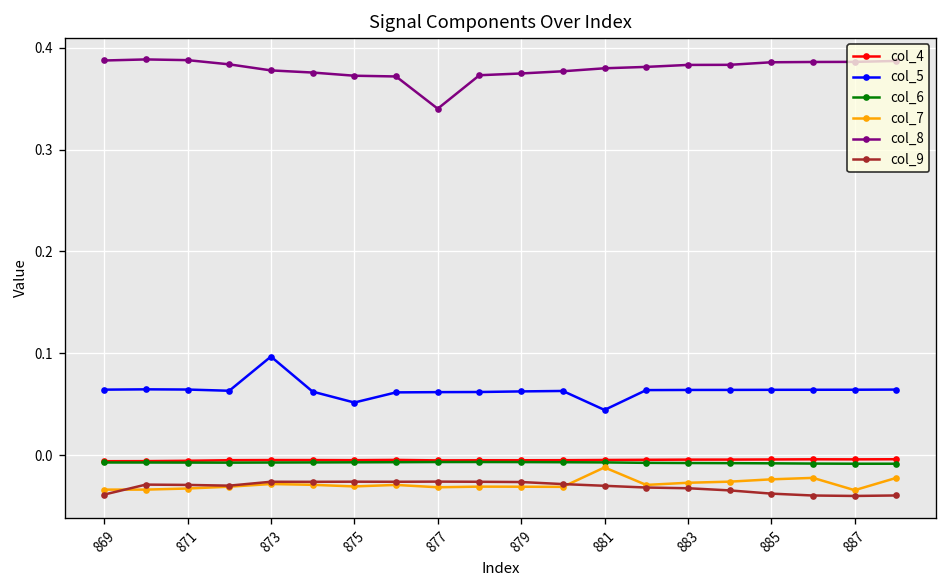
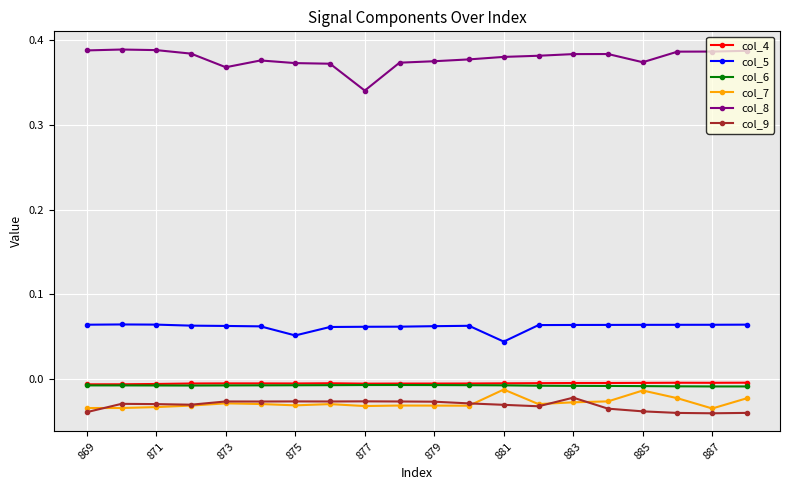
  {
    "col_4": {
      "883": 0.00,
      "885": 0.00,
      "887": 0.00
    },
    "col_5": {
      "869": 0.06,
      "871": 0.06,
-     "873": 0.10,
+     "873": 0.06,
      "875": 0.05,
      "877": 0.06,
      "879": 0.06,
      "881": 0.04,
      "883": 0.06,
      "885": 0.06,
      "887": 0.06
    },
    "col_6": {
      "883": -0.01,
      "885": -0.01,
      "887": -0.01
    },
    "col_7": {
      "869": -0.03,
      "871": -0.03,
      "875": -0.03,
      "877": -0.03,
      "879": -0.03,
      "881": -0.01,
      "883": -0.03,
-     "885": -0.02,
+     "885": -0.01,
      "887": -0.03
    },
    "col_8": {
      "869": 0.39,
      "871": 0.39,
-     "873": 0.38,
+     "873": 0.37,
      "875": 0.37,
      "877": 0.34,
      "879": 0.37,
      "881": 0.38,
      "883": 0.38,
-     "885": 0.39
+     "885": 0.37
    },
    "col_9": {
      "869": -0.04,
      "871": -0.03,
      "875": -0.03,
      "877": -0.03,
      "879": -0.03,
      "881": -0.03,
-     "883": -0.03,
+     "883": -0.02,
      "885": -0.04,
      "887": -0.04
    }
  }
